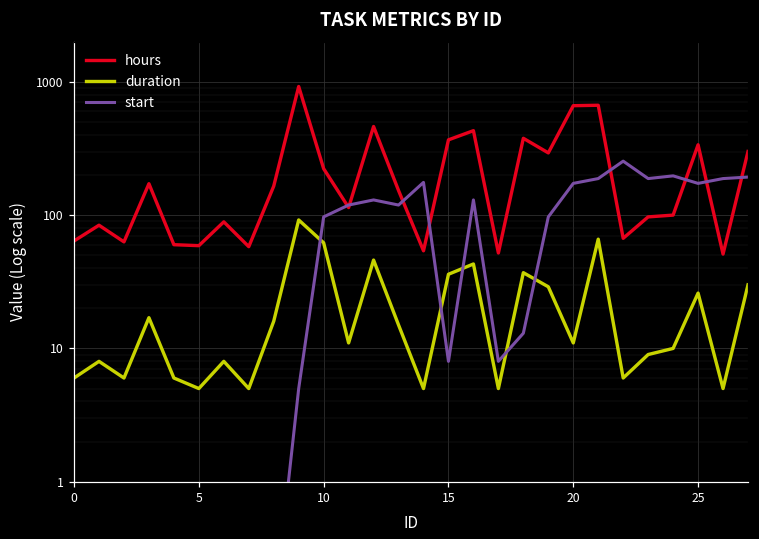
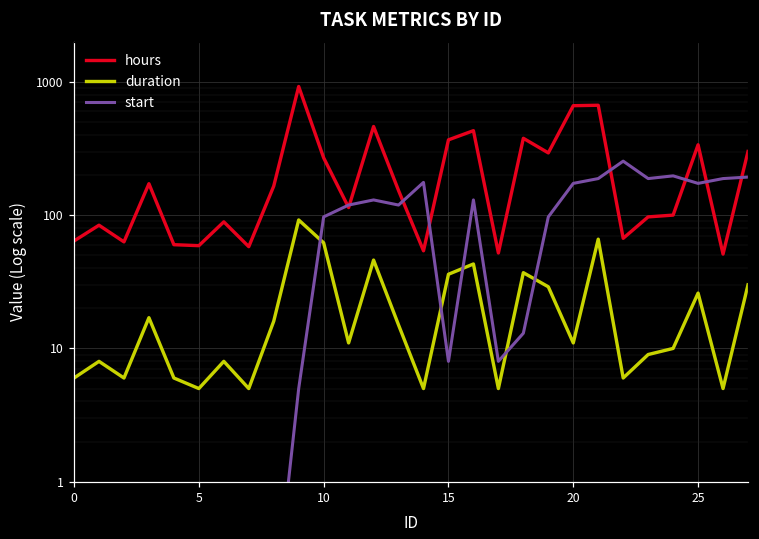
  {
    "hours": {
      "0": 60,
      "5": 60,
-     "10": 220,
+     "10": 270,
      "15": 370,
      "20": 700,
      "25": 340
    },
    "duration": {
      "0": 6,
      "5": 5,
      "10": 60,
      "15": 36,
      "20": 11,
      "25": 26
    },
    "start": {
      "10": 100,
      "15": 8,
      "20": 170,
      "25": 170
    }
  }
